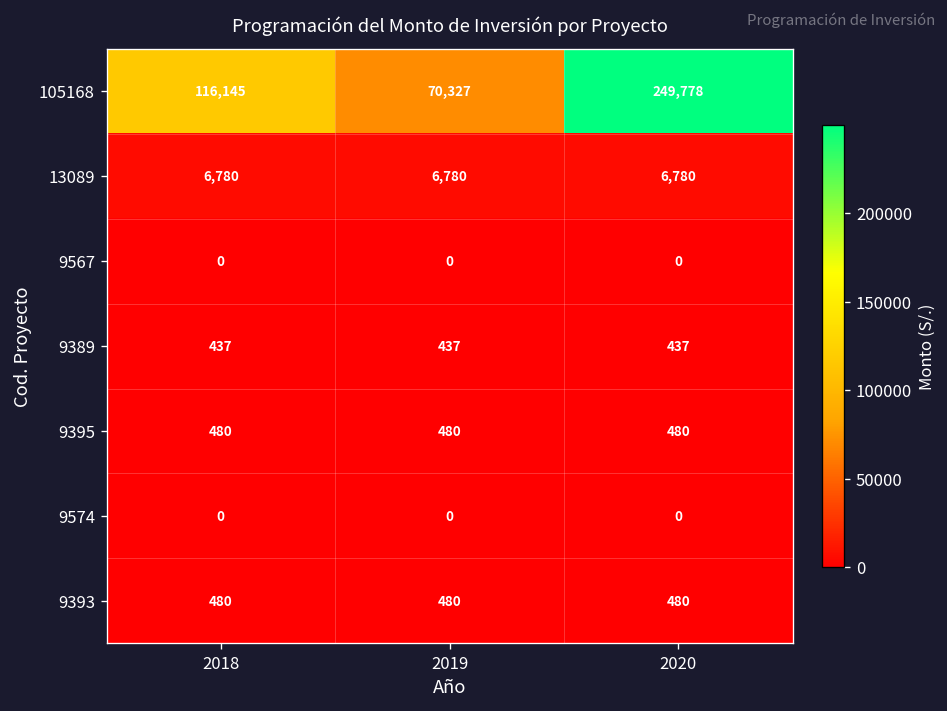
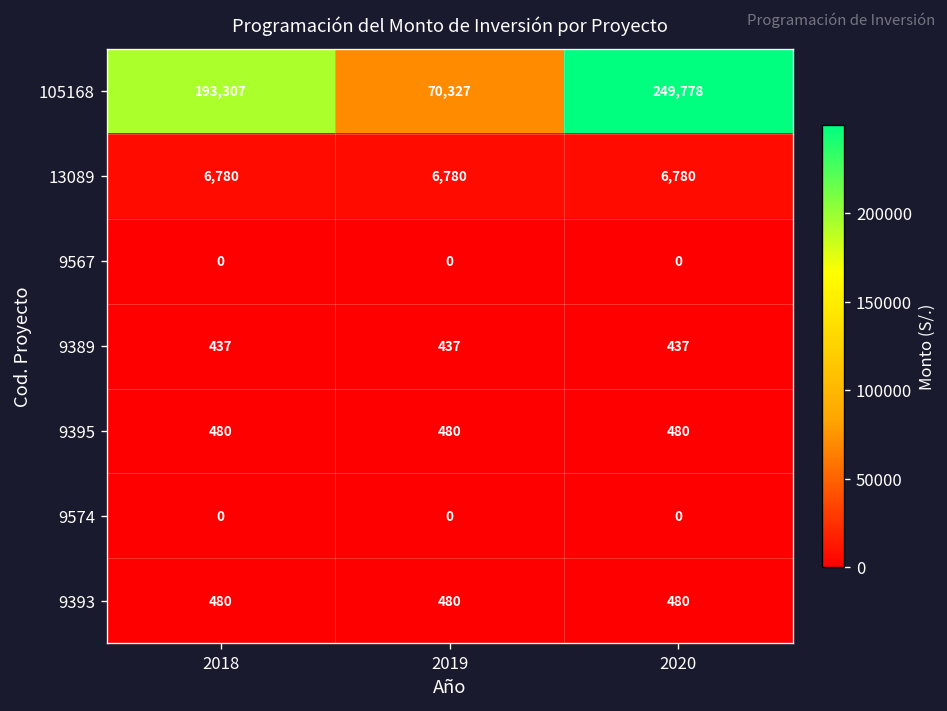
  {
    "105168": {
-     "2018": "116,145",
+     "2018": "193,307",
      "2019": "70,327",
      "2020": "249,778"
    },
    "13089": {
      "2018": "6,780",
      "2019": "6,780",
      "2020": "6,780"
    },
    "9567": {
      "2018": "0",
      "2019": "0",
      "2020": "0"
    },
    "9389": {
      "2018": "437",
      "2019": "437",
      "2020": "437"
    },
    "9395": {
      "2018": "480",
      "2019": "480",
      "2020": "480"
    },
    "9574": {
      "2018": "0",
      "2019": "0",
      "2020": "0"
    },
    "9393": {
      "2018": "480",
      "2019": "480",
      "2020": "480"
    }
  }
